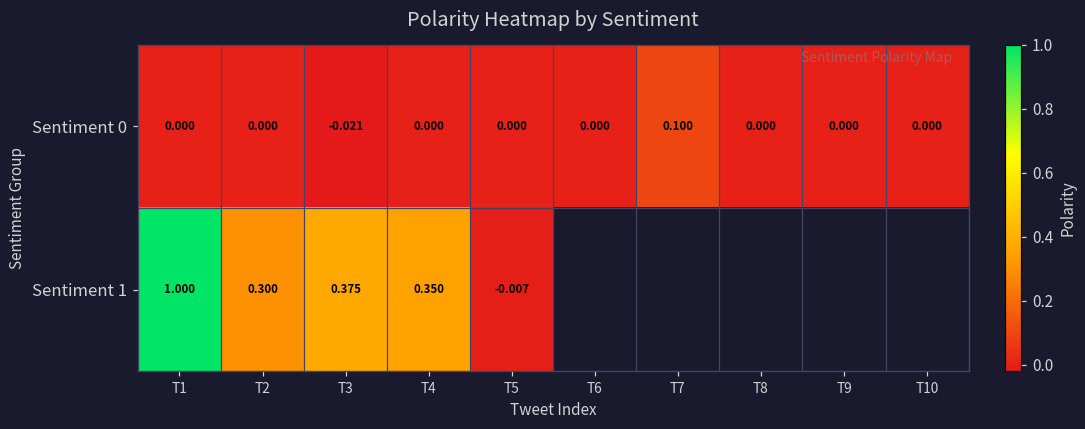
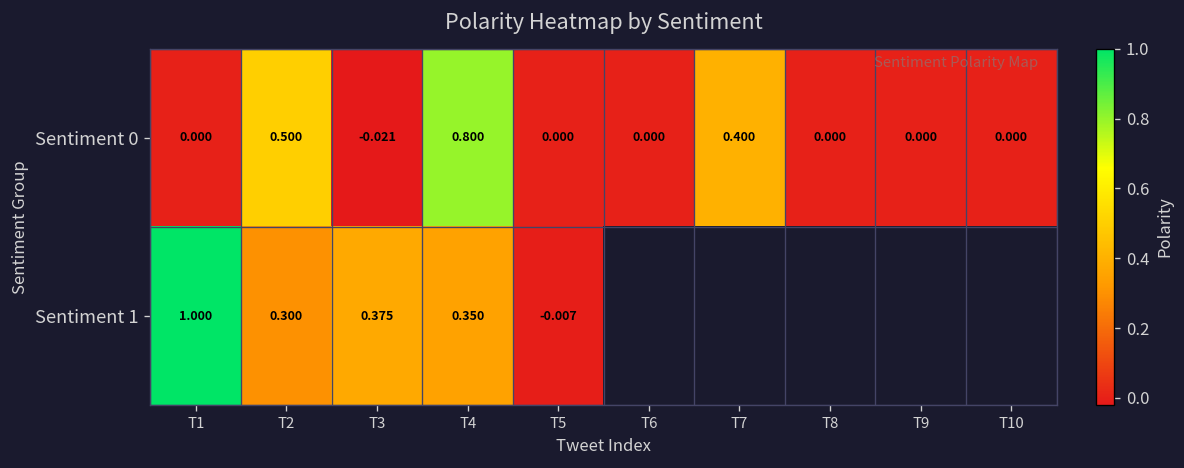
  {
    "Sentiment 0": {
      "T1": 0.000,
-     "T2": 0.000,
+     "T2": 0.500,
      "T3": -0.021,
-     "T4": 0.000,
+     "T4": 0.800,
      "T5": 0.000,
      "T6": 0.000,
-     "T7": 0.100,
+     "T7": 0.400,
      "T8": 0.000,
      "T10": 0.000
    },
    "Sentiment 1": {
      "T1": 1.000,
      "T2": 0.300,
      "T3": 0.375,
      "T4": 0.350,
      "T5": -0.007
    }
  }
